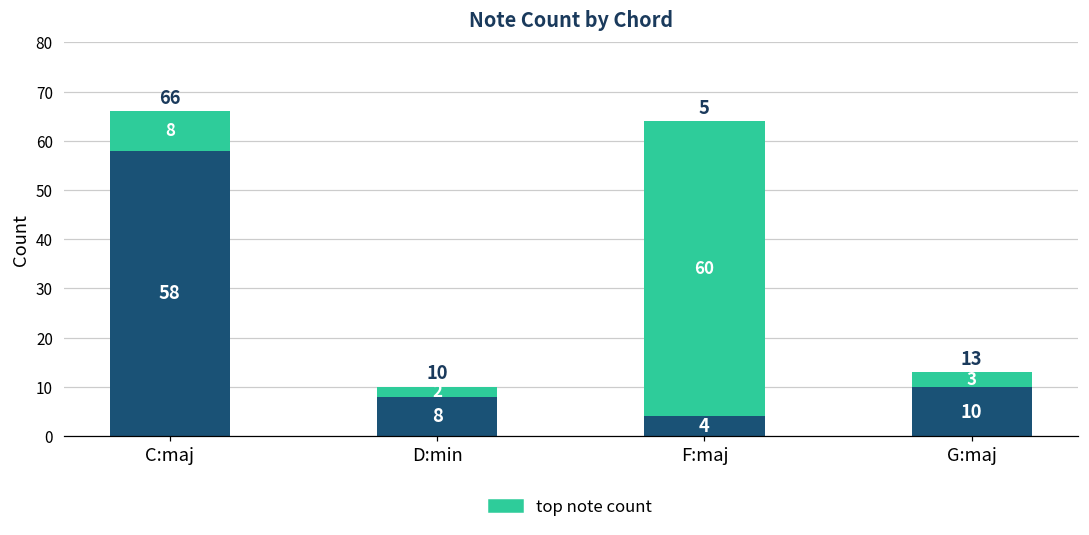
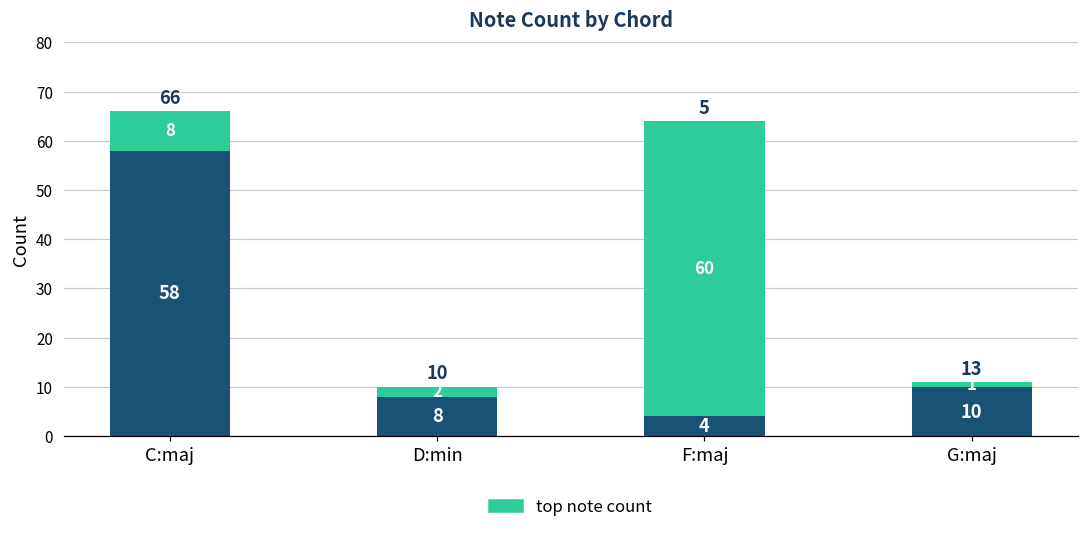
  {
    "top note count": {
      "C:maj": 8,
      "D:min": 2,
      "F:maj": 60,
-     "G:maj": 3
+     "G:maj": 1
    }
  }
